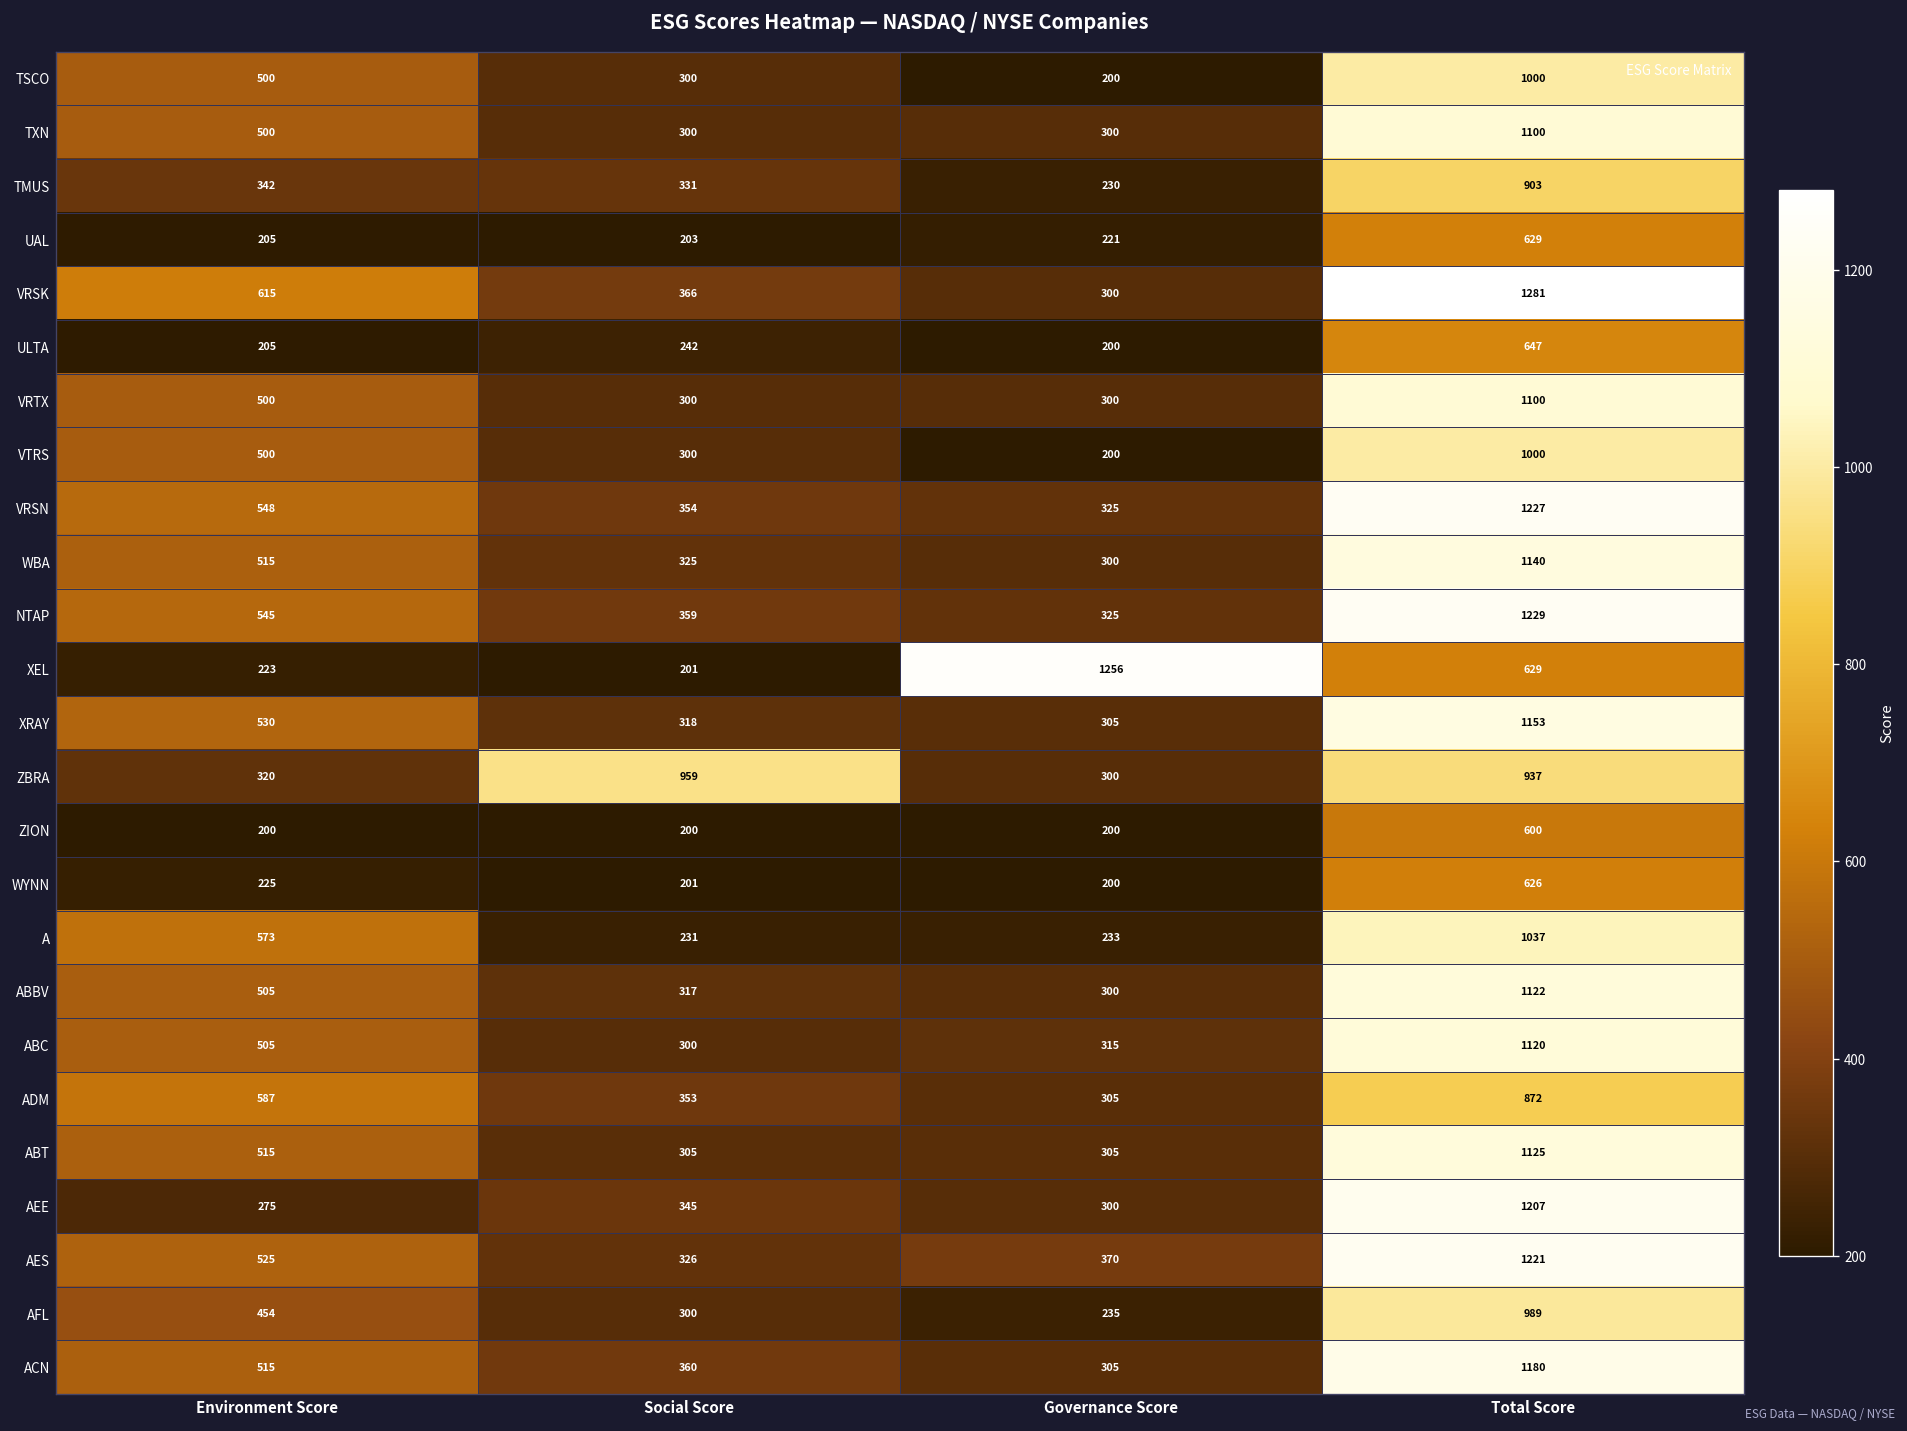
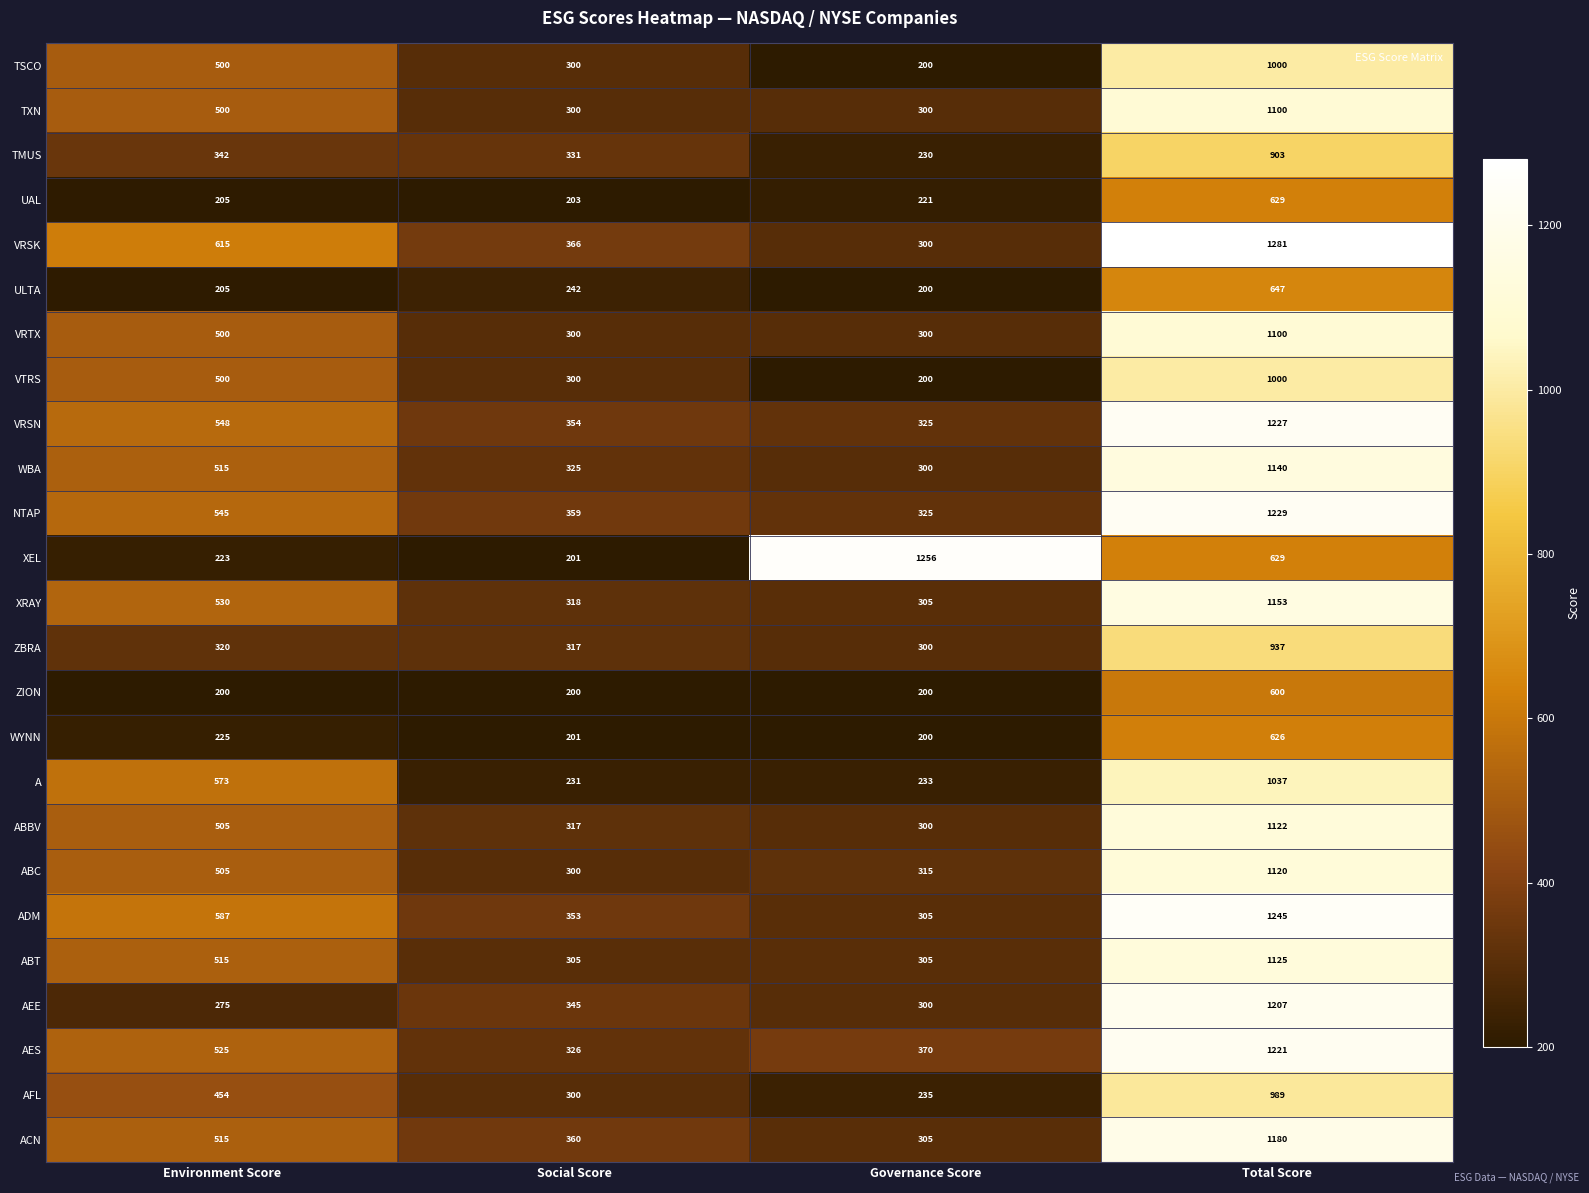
  {
    "TSCO": {
      "Environment Score": 500,
      "Social Score": 300,
      "Governance Score": 200,
      "Total Score": 1000
    },
    "TXN": {
      "Environment Score": 500,
      "Social Score": 300,
      "Governance Score": 300,
      "Total Score": 1100
    },
    "TMUS": {
      "Environment Score": 342,
      "Social Score": 331,
      "Governance Score": 230,
      "Total Score": 903
    },
    "UAL": {
      "Environment Score": 205,
      "Social Score": 203,
      "Governance Score": 221,
      "Total Score": 629
    },
    "VRSK": {
      "Environment Score": 615,
      "Social Score": 366,
      "Governance Score": 300,
      "Total Score": 1281
    },
    "ULTA": {
      "Environment Score": 205,
      "Social Score": 242,
      "Governance Score": 200,
      "Total Score": 647
    },
    "VRTX": {
      "Environment Score": 500,
      "Social Score": 300,
      "Governance Score": 300,
      "Total Score": 1100
    },
    "VTRS": {
      "Environment Score": 500,
      "Social Score": 300,
      "Governance Score": 200,
      "Total Score": 1000
    },
    "VRSN": {
      "Environment Score": 548,
      "Social Score": 354,
      "Governance Score": 325,
      "Total Score": 1227
    },
    "WBA": {
      "Environment Score": 515,
      "Social Score": 325,
      "Governance Score": 300,
      "Total Score": 1140
    },
    "NTAP": {
      "Environment Score": 545,
      "Social Score": 359,
      "Governance Score": 325,
      "Total Score": 1229
    },
    "XEL": {
      "Environment Score": 223,
      "Social Score": 201,
      "Governance Score": 1256,
      "Total Score": 629
    },
    "XRAY": {
      "Environment Score": 530,
      "Social Score": 318,
      "Governance Score": 305,
      "Total Score": 1153
    },
    "ZBRA": {
      "Environment Score": 320,
-     "Social Score": 959,
+     "Social Score": 317,
      "Governance Score": 300,
      "Total Score": 937
    },
    "ZION": {
      "Environment Score": 200,
      "Social Score": 200,
      "Governance Score": 200,
      "Total Score": 600
    },
    "WYNN": {
      "Environment Score": 225,
      "Social Score": 201,
      "Governance Score": 200,
      "Total Score": 626
    },
    "A": {
      "Environment Score": 573,
      "Social Score": 231,
      "Governance Score": 233,
      "Total Score": 1037
    },
    "ABBV": {
      "Environment Score": 505,
      "Social Score": 317,
      "Governance Score": 300,
      "Total Score": 1122
    },
    "ABC": {
      "Environment Score": 505,
      "Social Score": 300,
      "Governance Score": 315,
      "Total Score": 1120
    },
    "ADM": {
      "Environment Score": 587,
      "Social Score": 353,
      "Governance Score": 305,
-     "Total Score": 872
+     "Total Score": 1245
    },
    "ABT": {
      "Environment Score": 515,
      "Social Score": 305,
      "Governance Score": 305,
      "Total Score": 1125
    },
    "AEE": {
      "Environment Score": 275,
      "Social Score": 345,
      "Governance Score": 300,
      "Total Score": 1207
    },
    "AES": {
      "Environment Score": 525,
      "Social Score": 326,
      "Governance Score": 370,
      "Total Score": 1221
    },
    "AFL": {
      "Environment Score": 454,
      "Social Score": 300,
      "Governance Score": 235,
      "Total Score": 989
    },
    "ACN": {
      "Environment Score": 515,
      "Social Score": 360,
      "Governance Score": 305,
      "Total Score": 1180
    }
  }
